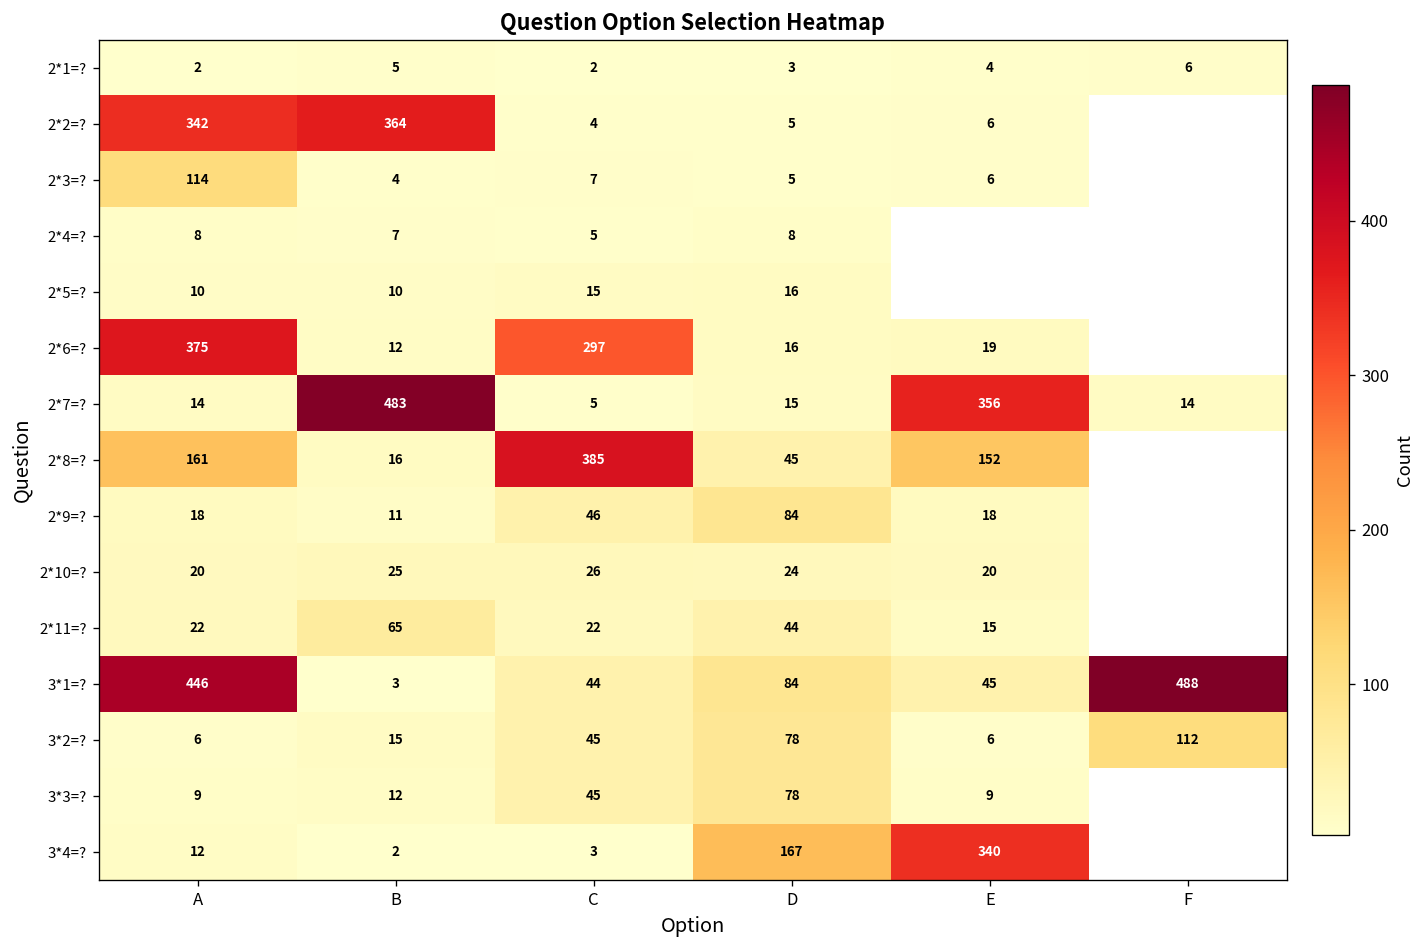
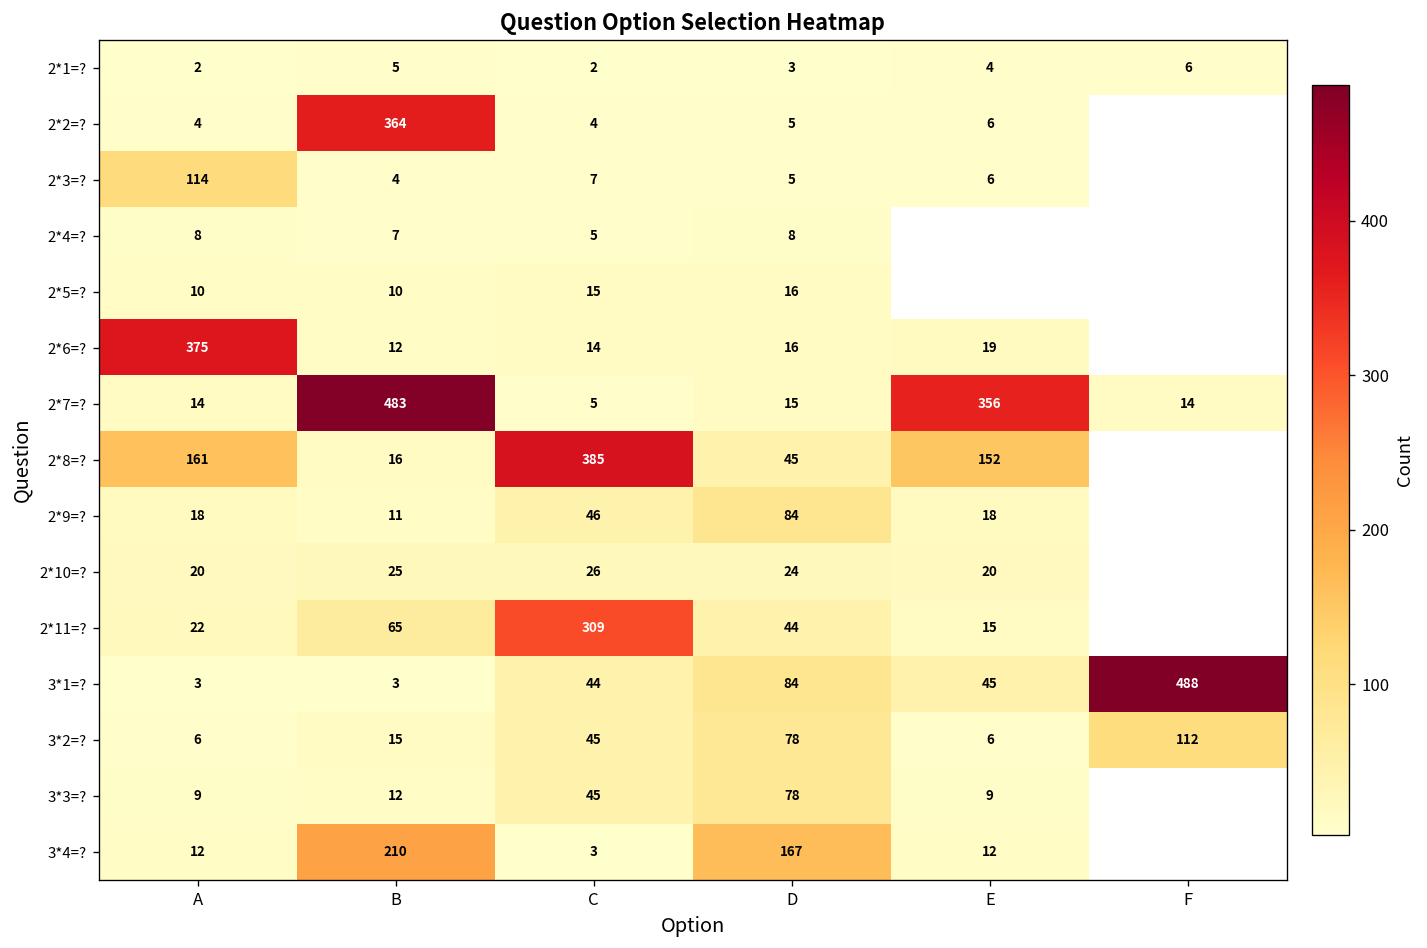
  {
    "2*1=?": {
      "A": 2,
      "B": 5,
      "C": 2,
      "D": 3,
      "E": 4,
      "F": 6
    },
    "2*2=?": {
-     "A": 342,
+     "A": 4,
      "B": 364,
      "C": 4,
      "D": 5,
      "E": 6
    },
    "2*3=?": {
      "A": 114,
      "B": 4,
      "C": 7,
      "D": 5,
      "E": 6
    },
    "2*4=?": {
      "A": 8,
      "B": 7,
      "C": 5,
      "D": 8
    },
    "2*5=?": {
      "A": 10,
      "B": 10,
      "C": 15,
      "D": 16
    },
    "2*6=?": {
      "A": 375,
      "B": 12,
-     "C": 297,
+     "C": 14,
      "D": 16,
      "E": 19
    },
    "2*7=?": {
      "A": 14,
      "B": 483,
      "C": 5,
      "D": 15,
      "E": 356,
      "F": 14
    },
    "2*8=?": {
      "A": 161,
      "B": 16,
      "C": 385,
      "D": 45,
      "E": 152
    },
    "2*9=?": {
      "A": 18,
      "B": 11,
      "C": 46,
      "D": 84,
      "E": 18
    },
    "2*10=?": {
      "A": 20,
      "B": 25,
      "C": 26,
      "D": 24,
      "E": 20
    },
    "2*11=?": {
      "A": 22,
      "B": 65,
-     "C": 22,
+     "C": 309,
      "D": 44,
      "E": 15
    },
    "3*1=?": {
-     "A": 446,
+     "A": 3,
      "B": 3,
      "C": 44,
      "D": 84,
      "E": 45,
      "F": 488
    },
    "3*2=?": {
      "A": 6,
      "B": 15,
      "C": 45,
      "D": 78,
      "E": 6,
      "F": 112
    },
    "3*3=?": {
      "A": 9,
      "B": 12,
      "C": 45,
      "D": 78,
      "E": 9
    },
    "3*4=?": {
      "A": 12,
-     "B": 2,
+     "B": 210,
      "C": 3,
      "D": 167,
-     "E": 340
+     "E": 12
    }
  }
